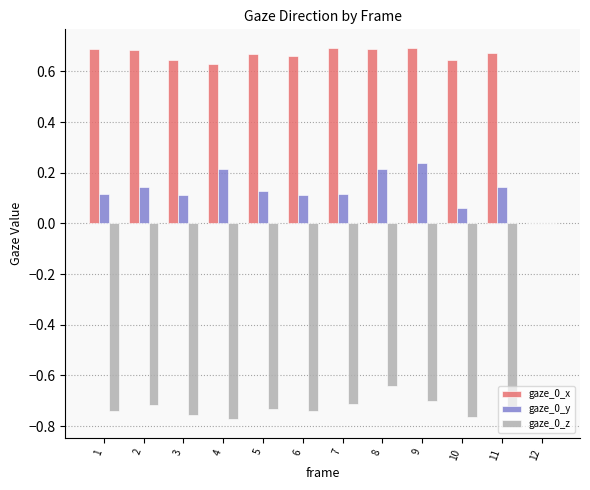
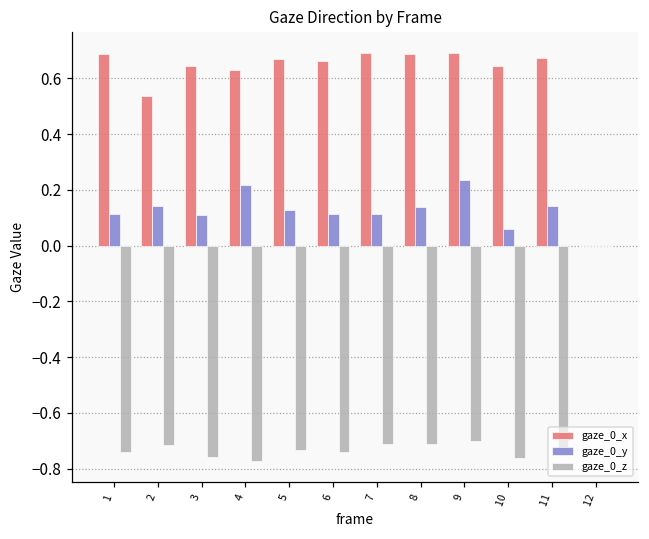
  {
    "gaze_0_x": {
      "1": 0.69,
-     "2": 0.68,
+     "2": 0.54,
      "3": 0.64,
      "4": 0.63,
      "5": 0.67,
      "6": 0.66,
      "7": 0.69,
      "8": 0.69,
      "9": 0.69,
      "10": 0.64,
      "11": 0.67,
      "12": 0.00
    },
    "gaze_0_y": {
      "1": 0.11,
      "2": 0.14,
      "3": 0.11,
      "4": 0.22,
      "5": 0.13,
      "6": 0.11,
      "7": 0.11,
-     "8": 0.22,
+     "8": 0.14,
      "9": 0.24,
      "10": 0.06,
      "11": 0.14,
      "12": 0.00
    },
    "gaze_0_z": {
      "1": -0.74,
      "2": -0.72,
      "3": -0.76,
      "4": -0.77,
      "5": -0.73,
      "6": -0.74,
      "7": -0.71,
-     "8": -0.64,
+     "8": -0.71,
      "9": -0.70,
      "10": -0.76,
      "12": 0.00
    }
  }
